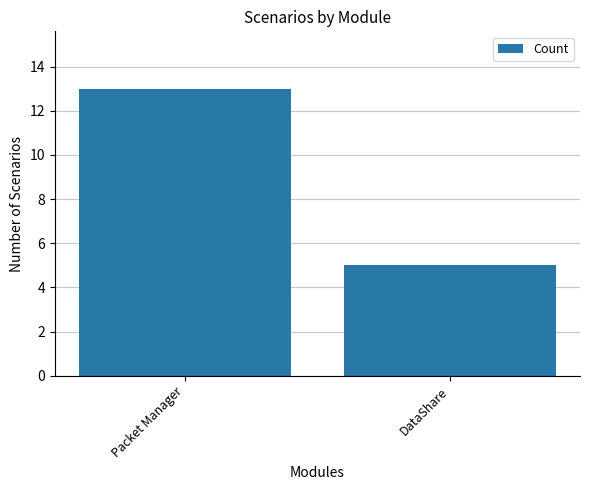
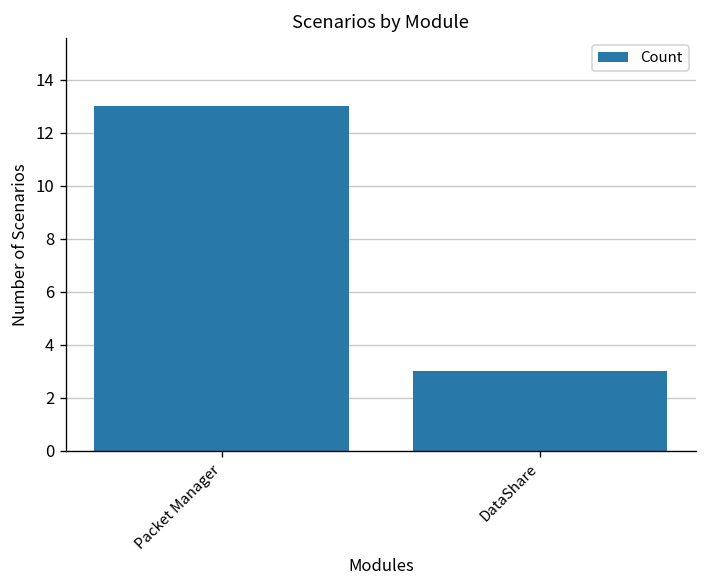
  {
    "Packet Manager": 13,
-   "DataShare": 5
+   "DataShare": 3
  }
